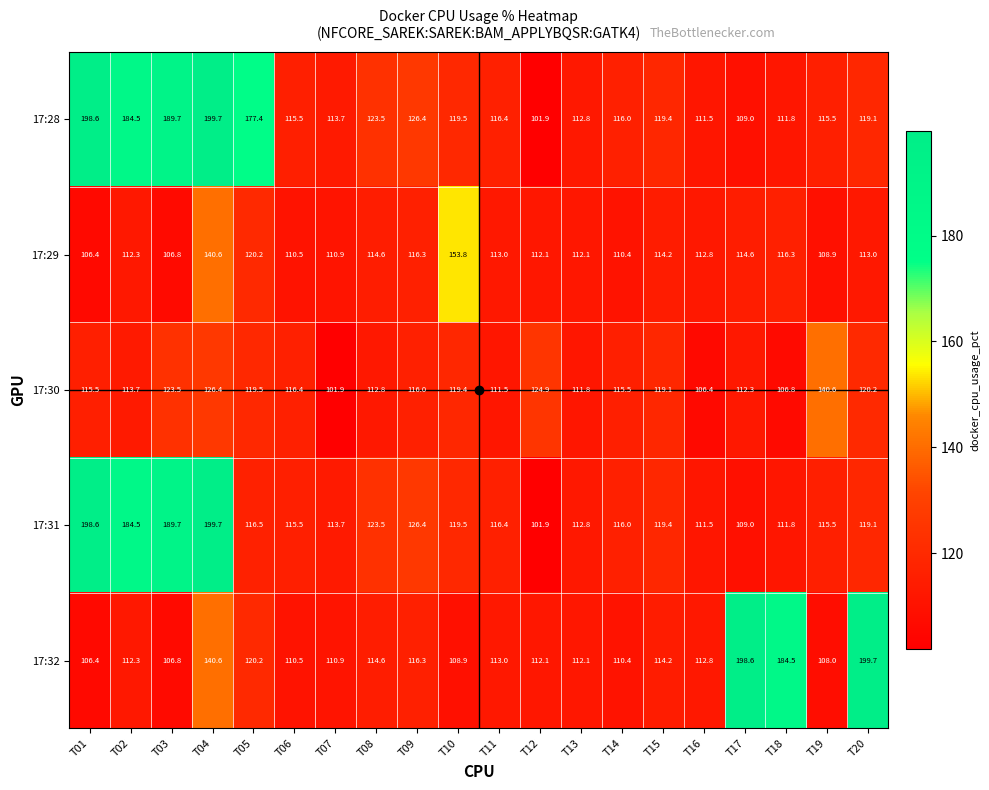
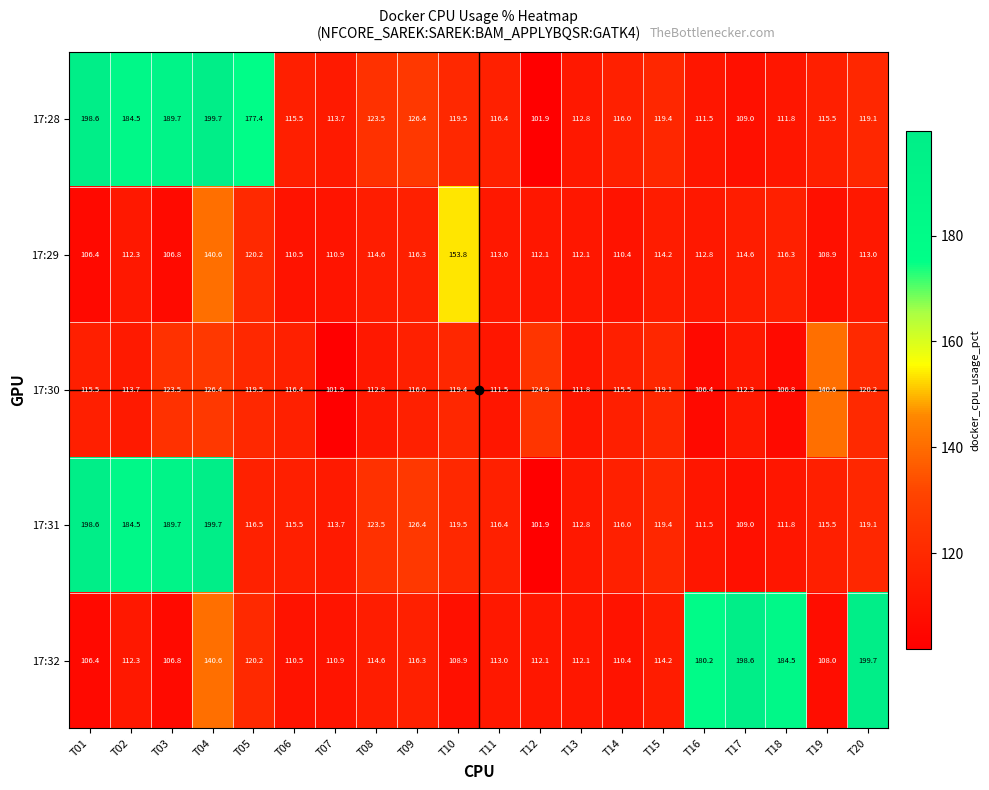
  {
    "17:28": {
      "T01": 198.6,
      "T02": 184.5,
      "T03": 189.7,
      "T04": 199.7,
      "T05": 177.4,
      "T06": 115.5,
      "T07": 113.7,
      "T08": 123.5,
      "T09": 126.4,
      "T10": 119.5,
      "T11": 116.4,
      "T12": 101.9,
      "T13": 112.8,
      "T14": 116.0,
      "T15": 119.4,
      "T16": 111.5,
      "T17": 109.0,
      "T18": 111.8,
      "T19": 115.5,
      "T20": 119.1
    },
    "17:29": {
      "T01": 106.4,
      "T02": 112.3,
      "T03": 106.8,
      "T04": 140.6,
      "T05": 120.2,
      "T06": 110.5,
      "T07": 110.9,
      "T08": 114.6,
      "T09": 116.3,
      "T10": 153.8,
      "T11": 113.0,
      "T12": 112.1,
      "T13": 112.1,
      "T14": 110.4,
      "T15": 114.2,
      "T16": 112.8,
      "T17": 114.6,
      "T18": 116.3,
      "T19": 108.9,
      "T20": 113.0
    },
    "17:30": {
      "T01": 115.5,
      "T02": 113.7,
      "T03": 123.5,
      "T04": 126.4,
      "T05": 119.5,
      "T06": 116.4,
      "T07": 101.9,
      "T08": 112.8,
      "T09": 116.0,
      "T10": 119.4,
      "T11": 111.5,
      "T12": 124.9,
      "T13": 111.8,
      "T14": 115.5,
      "T15": 119.1,
      "T16": 106.4,
      "T17": 112.3,
      "T18": 106.8,
      "T19": 140.6,
      "T20": 120.2
    },
    "17:31": {
      "T01": 198.6,
      "T02": 184.5,
      "T03": 189.7,
      "T04": 199.7,
      "T05": 116.5,
      "T06": 115.5,
      "T07": 113.7,
      "T08": 123.5,
      "T09": 126.4,
      "T10": 119.5,
      "T11": 116.4,
      "T12": 101.9,
      "T13": 112.8,
      "T14": 116.0,
      "T15": 119.4,
      "T16": 111.5,
      "T17": 109.0,
      "T18": 111.8,
      "T19": 115.5,
      "T20": 119.1
    },
    "17:32": {
      "T01": 106.4,
      "T02": 112.3,
      "T03": 106.8,
      "T04": 140.6,
      "T05": 120.2,
      "T06": 110.5,
      "T07": 110.9,
      "T08": 114.6,
      "T09": 116.3,
      "T10": 108.9,
      "T11": 113.0,
      "T12": 112.1,
      "T13": 112.1,
      "T14": 110.4,
      "T15": 114.2,
-     "T16": 112.8,
+     "T16": 180.2,
      "T17": 198.6,
      "T18": 184.5,
      "T19": 108.0,
      "T20": 199.7
    }
  }
